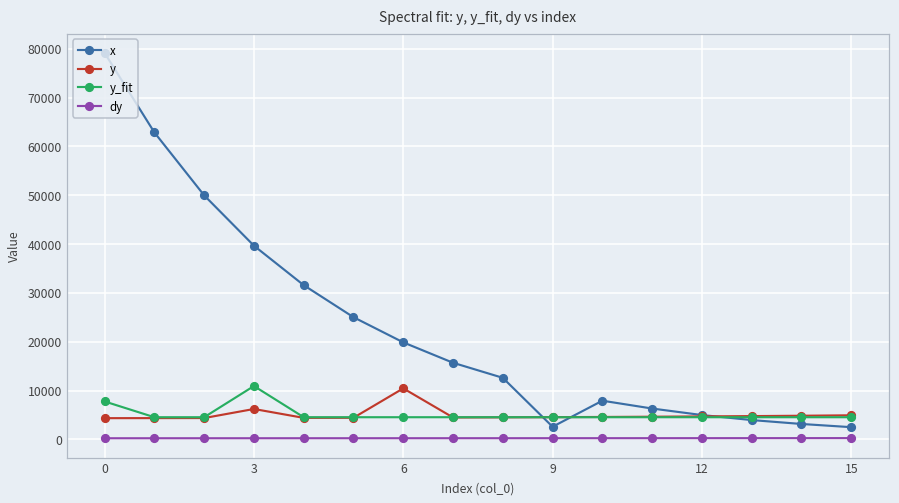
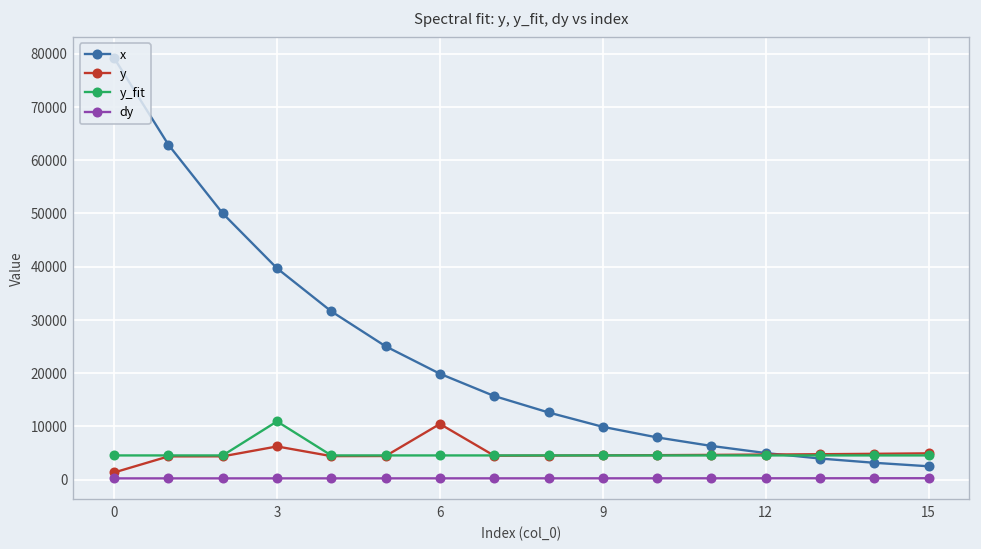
  {
    "x": {
      "3": 40000,
      "6": 20000,
-     "9": 3000,
+     "9": 10000,
      "15": 2000
    },
    "y": {
-     "0": 4000,
+     "0": 1000,
      "3": 6000,
      "6": 10000
    },
    "y_fit": {
-     "0": 8000,
+     "0": 5000,
      "3": 11000,
      "6": 5000
    },
    "dy": {
      "0": 0,
      "3": 0,
      "6": 0,
      "9": 0,
      "12": 0,
      "15": 0
    }
  }
